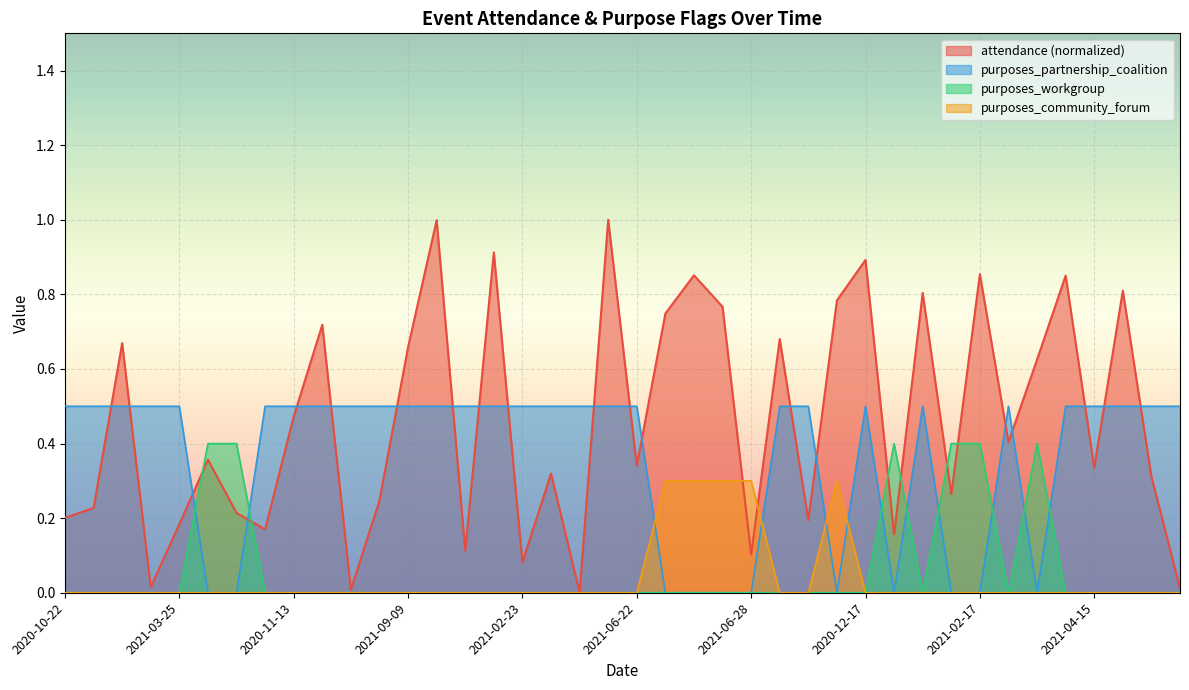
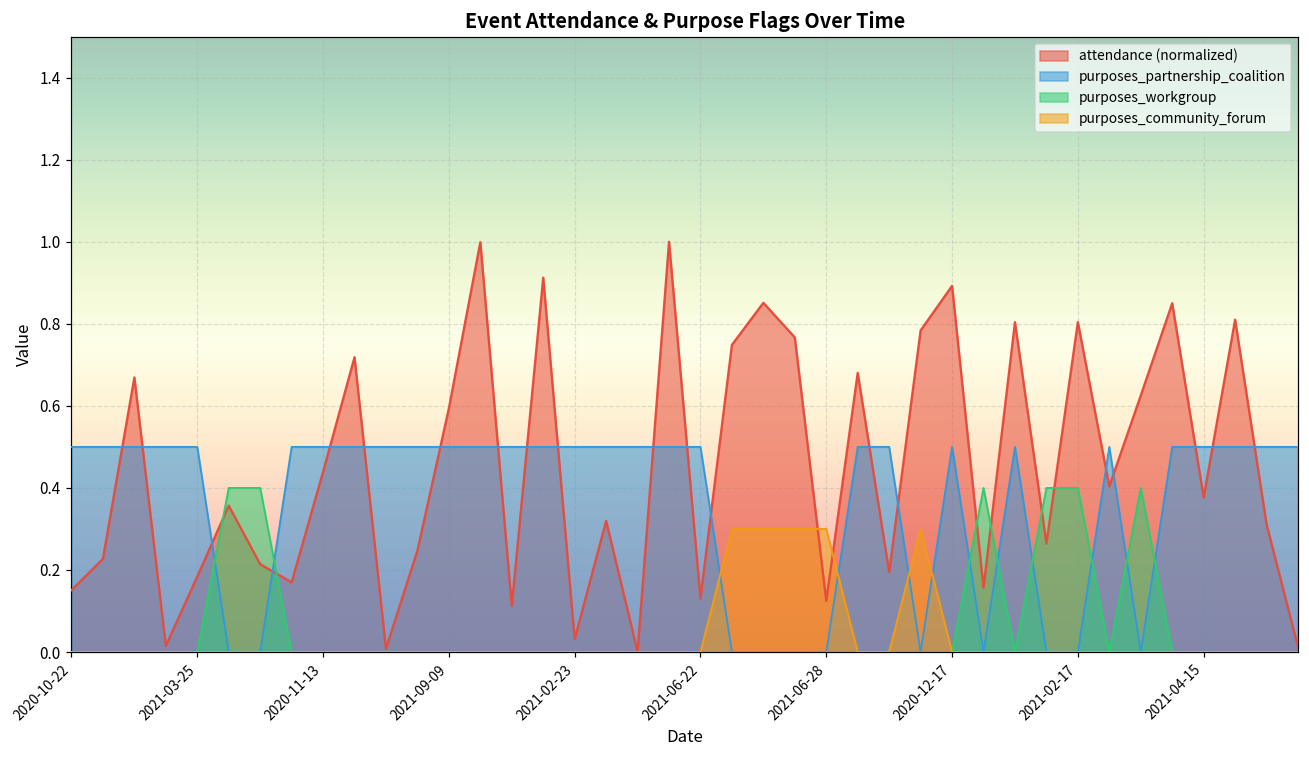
  {
    "attendance (normalized)": {
-     "2020-10-22": 0.20,
-     "2020-11-13": 0.47,
-     "2021-09-09": 0.66,
-     "2021-02-23": 0.08,
-     "2021-06-22": 0.34,
-     "2021-06-28": 0.10,
-     "2021-02-17": 0.85,
-     "2021-04-15": 0.34
+     "2020-10-22": 0.15,
+     "2020-11-13": 0.44,
+     "2021-09-09": 0.59,
+     "2021-02-23": 0.03,
+     "2021-06-22": 0.13,
+     "2021-06-28": 0.12,
+     "2021-02-17": 0.80,
+     "2021-04-15": 0.38
    },
    "purposes_partnership_coalition": {
      "2020-10-22": 0.50,
      "2020-11-13": 0.50,
      "2021-09-09": 0.50,
      "2021-02-23": 0.50,
      "2021-06-22": 0.50,
      "2021-04-15": 0.50
    },
    "purposes_workgroup": {
      "2021-02-17": 0.40
    },
    "purposes_community_forum": {
      "2021-06-28": 0.30
    }
  }
